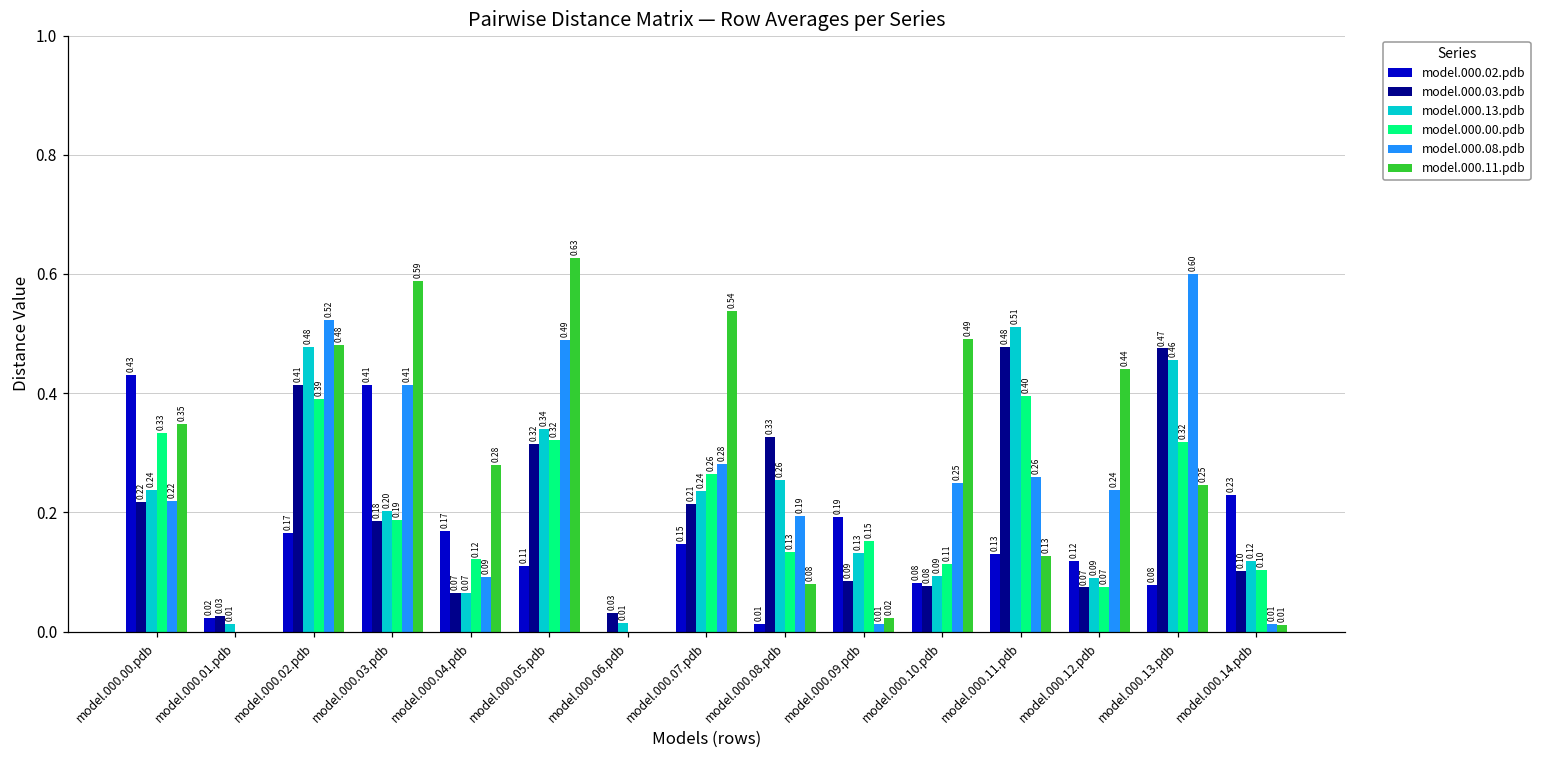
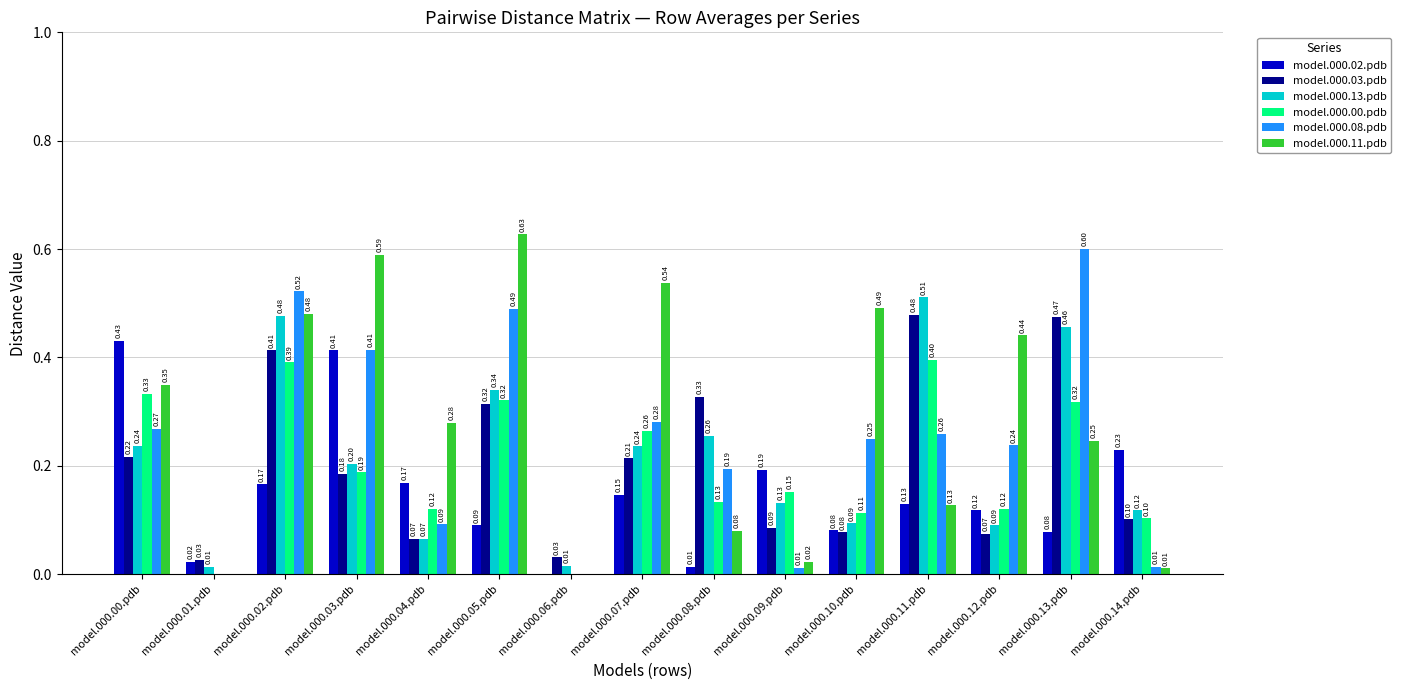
  {
    "model.000.02.pdb": {
      "model.000.00.pdb": 0.43,
      "model.000.01.pdb": 0.02,
      "model.000.02.pdb": 0.17,
      "model.000.03.pdb": 0.41,
      "model.000.04.pdb": 0.17,
-     "model.000.05.pdb": 0.11,
+     "model.000.05.pdb": 0.09,
      "model.000.07.pdb": 0.15,
      "model.000.08.pdb": 0.01,
      "model.000.09.pdb": 0.19,
      "model.000.10.pdb": 0.08,
      "model.000.11.pdb": 0.13,
      "model.000.12.pdb": 0.12,
      "model.000.13.pdb": 0.08,
      "model.000.14.pdb": 0.23
    },
    "model.000.03.pdb": {
      "model.000.00.pdb": 0.22,
      "model.000.01.pdb": 0.03,
      "model.000.02.pdb": 0.41,
      "model.000.03.pdb": 0.18,
      "model.000.04.pdb": 0.07,
      "model.000.05.pdb": 0.32,
      "model.000.06.pdb": 0.03,
      "model.000.07.pdb": 0.21,
      "model.000.08.pdb": 0.33,
      "model.000.09.pdb": 0.09,
      "model.000.10.pdb": 0.08,
      "model.000.11.pdb": 0.48,
      "model.000.12.pdb": 0.07,
      "model.000.13.pdb": 0.47,
      "model.000.14.pdb": 0.10
    },
    "model.000.13.pdb": {
      "model.000.00.pdb": 0.24,
      "model.000.01.pdb": 0.01,
      "model.000.02.pdb": 0.48,
      "model.000.03.pdb": 0.20,
      "model.000.04.pdb": 0.07,
      "model.000.05.pdb": 0.34,
      "model.000.06.pdb": 0.01,
      "model.000.07.pdb": 0.24,
      "model.000.08.pdb": 0.26,
      "model.000.09.pdb": 0.13,
      "model.000.10.pdb": 0.09,
      "model.000.11.pdb": 0.51,
      "model.000.12.pdb": 0.09,
      "model.000.13.pdb": 0.46,
      "model.000.14.pdb": 0.12
    },
    "model.000.00.pdb": {
      "model.000.00.pdb": 0.33,
      "model.000.02.pdb": 0.39,
      "model.000.03.pdb": 0.19,
      "model.000.04.pdb": 0.12,
      "model.000.05.pdb": 0.32,
      "model.000.07.pdb": 0.26,
      "model.000.08.pdb": 0.13,
      "model.000.09.pdb": 0.15,
      "model.000.10.pdb": 0.11,
      "model.000.11.pdb": 0.40,
-     "model.000.12.pdb": 0.07,
+     "model.000.12.pdb": 0.12,
      "model.000.13.pdb": 0.32,
      "model.000.14.pdb": 0.10
    },
    "model.000.08.pdb": {
-     "model.000.00.pdb": 0.22,
+     "model.000.00.pdb": 0.27,
      "model.000.02.pdb": 0.52,
      "model.000.03.pdb": 0.41,
      "model.000.04.pdb": 0.09,
      "model.000.05.pdb": 0.49,
      "model.000.07.pdb": 0.28,
      "model.000.08.pdb": 0.19,
      "model.000.09.pdb": 0.01,
      "model.000.10.pdb": 0.25,
      "model.000.11.pdb": 0.26,
      "model.000.12.pdb": 0.24,
      "model.000.13.pdb": 0.60,
      "model.000.14.pdb": 0.01
    },
    "model.000.11.pdb": {
      "model.000.00.pdb": 0.35,
      "model.000.02.pdb": 0.48,
      "model.000.03.pdb": 0.59,
      "model.000.04.pdb": 0.28,
      "model.000.05.pdb": 0.63,
      "model.000.07.pdb": 0.54,
      "model.000.08.pdb": 0.08,
      "model.000.09.pdb": 0.02,
      "model.000.10.pdb": 0.49,
      "model.000.11.pdb": 0.13,
      "model.000.12.pdb": 0.44,
      "model.000.13.pdb": 0.25,
      "model.000.14.pdb": 0.01
    }
  }
